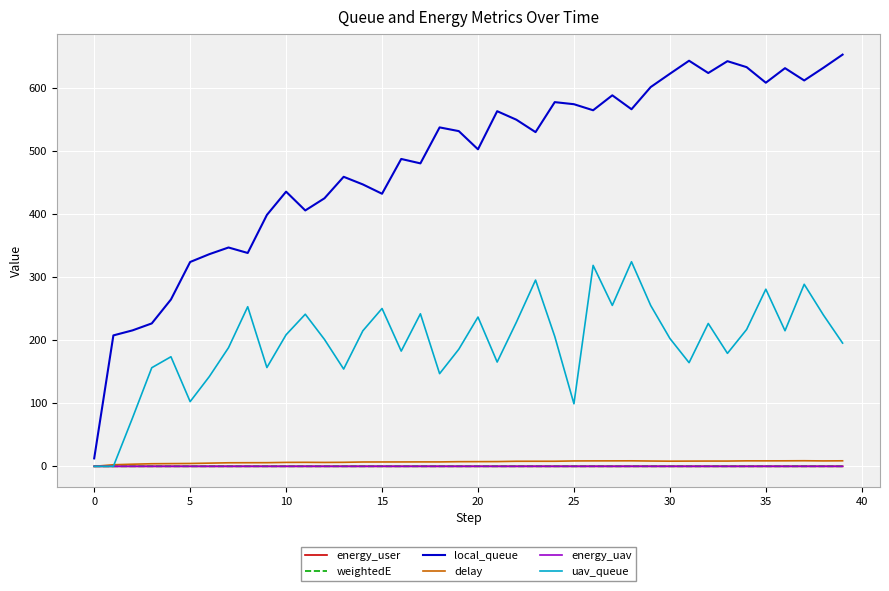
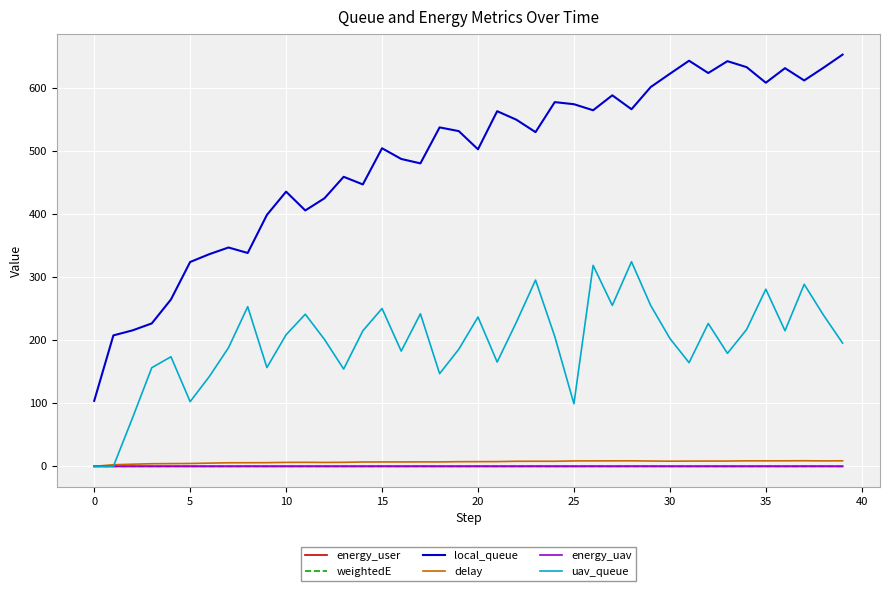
  {
    "energy_uav": {
      "5": 0,
      "10": 0,
      "15": 0,
      "20": 0,
      "25": 0,
      "30": 0,
      "35": 0
    },
    "local_queue": {
-     "0": 10,
+     "0": 100,
      "5": 320,
      "10": 440,
-     "15": 430,
+     "15": 500,
      "20": 500,
      "25": 570,
      "30": 620,
      "35": 610
    },
    "delay": {
      "5": 0,
      "10": 10,
      "15": 10,
      "20": 10,
      "25": 10,
      "30": 10,
      "35": 10
    },
    "uav_queue": {
      "5": 100,
      "10": 210,
      "15": 250,
      "20": 240,
      "25": 100,
      "30": 200,
      "35": 280
    }
  }
